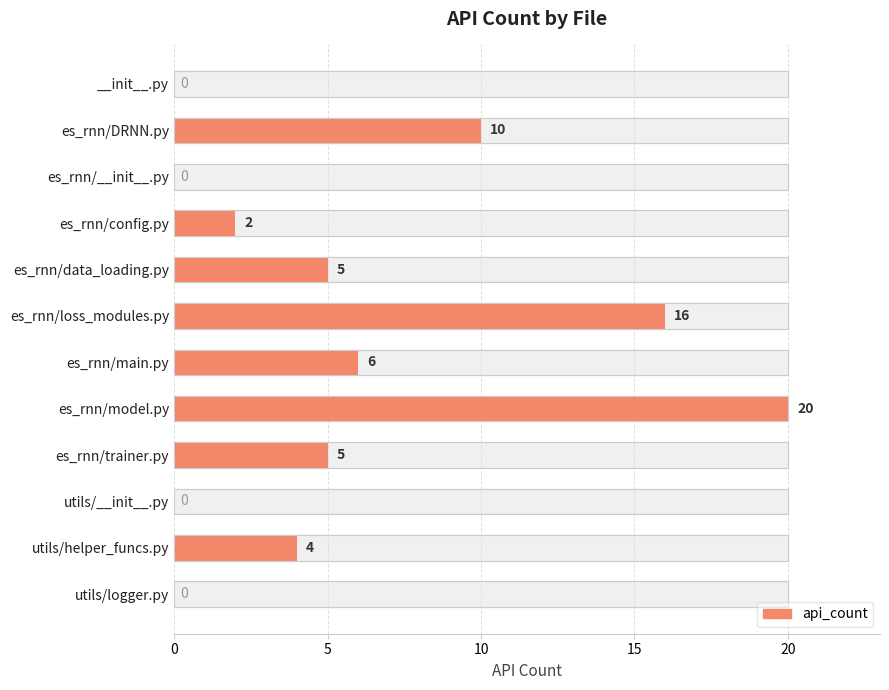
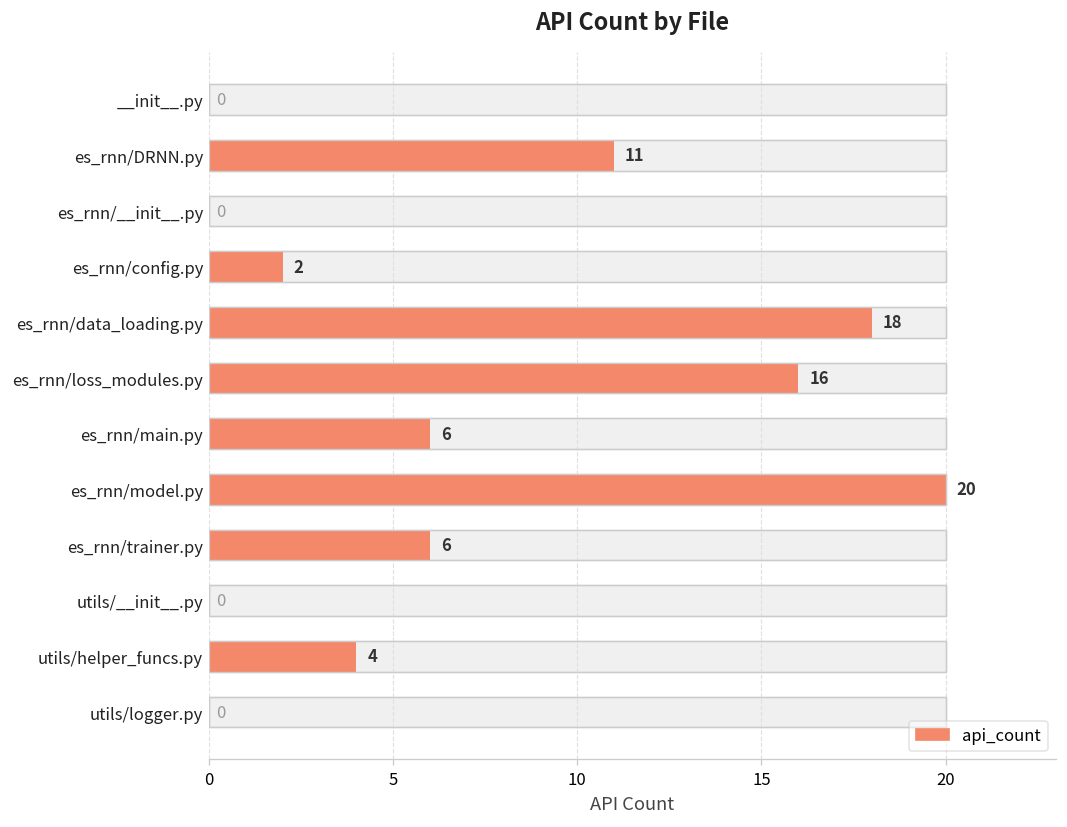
  {
    "api_count": {
      "__init__.py": 0,
-     "es_rnn/DRNN.py": 10,
+     "es_rnn/DRNN.py": 11,
      "es_rnn/__init__.py": 0,
-     "es_rnn/data_loading.py": 5,
+     "es_rnn/data_loading.py": 18,
      "es_rnn/model.py": 20,
-     "es_rnn/trainer.py": 5,
+     "es_rnn/trainer.py": 6,
      "utils/__init__.py": 0,
      "utils/logger.py": 0
    }
  }
